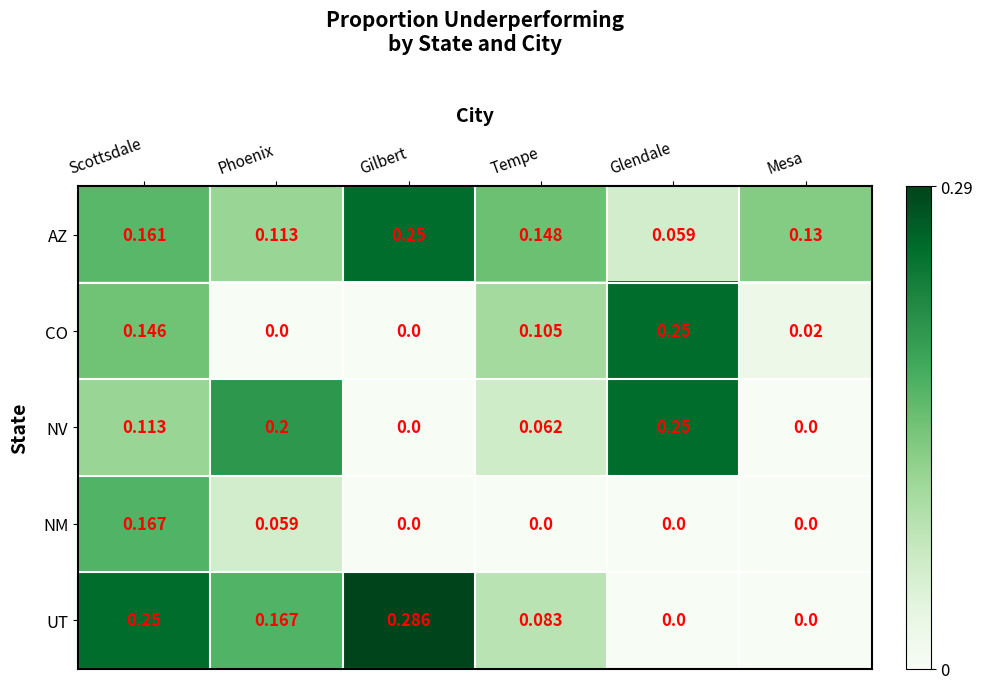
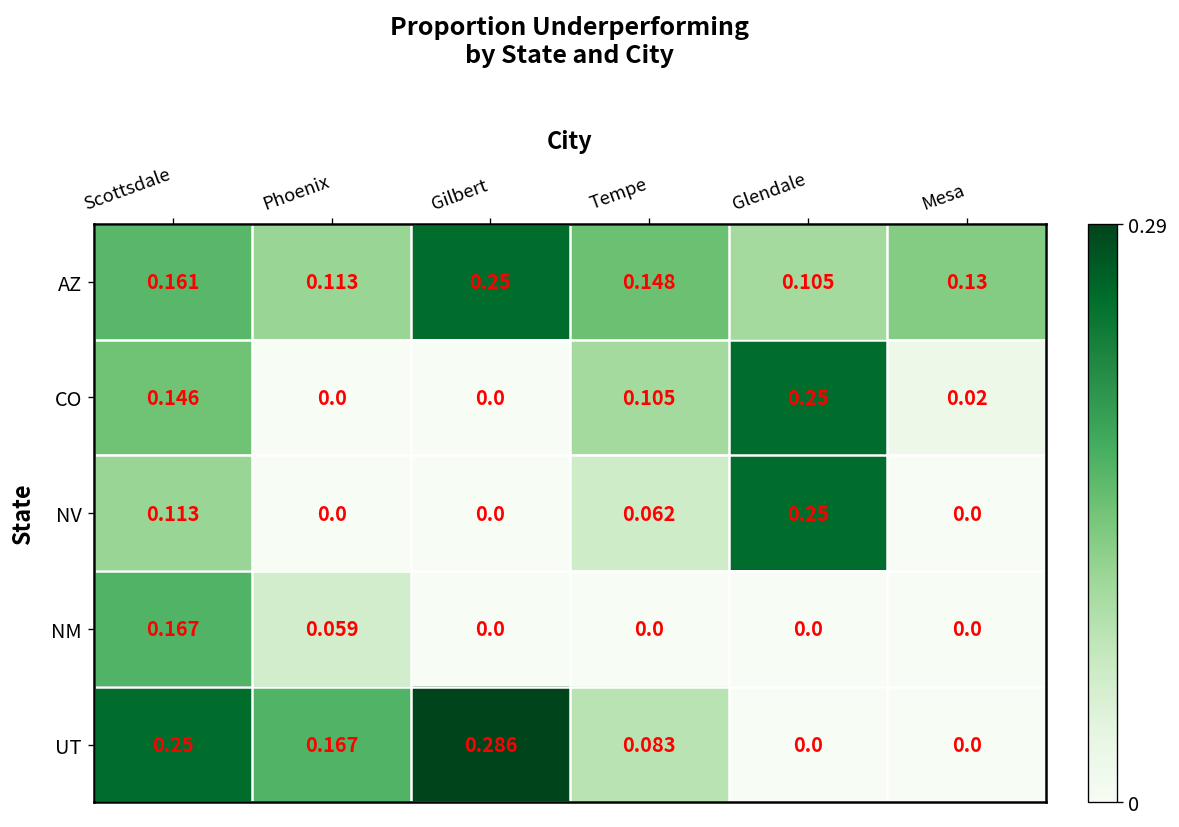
  {
    "AZ": {
      "Scottsdale": 0.161,
      "Phoenix": 0.113,
      "Gilbert": 0.25,
      "Tempe": 0.148,
-     "Glendale": 0.059,
+     "Glendale": 0.105,
      "Mesa": 0.13
    },
    "CO": {
      "Scottsdale": 0.146,
      "Phoenix": 0.0,
      "Gilbert": 0.0,
      "Tempe": 0.105,
      "Glendale": 0.25,
      "Mesa": 0.02
    },
    "NV": {
      "Scottsdale": 0.113,
-     "Phoenix": 0.2,
+     "Phoenix": 0.0,
      "Gilbert": 0.0,
      "Tempe": 0.062,
      "Glendale": 0.25,
      "Mesa": 0.0
    },
    "NM": {
      "Scottsdale": 0.167,
      "Phoenix": 0.059,
      "Gilbert": 0.0,
      "Tempe": 0.0,
      "Glendale": 0.0,
      "Mesa": 0.0
    },
    "UT": {
      "Scottsdale": 0.25,
      "Phoenix": 0.167,
      "Gilbert": 0.286,
      "Tempe": 0.083,
      "Glendale": 0.0,
      "Mesa": 0.0
    }
  }
